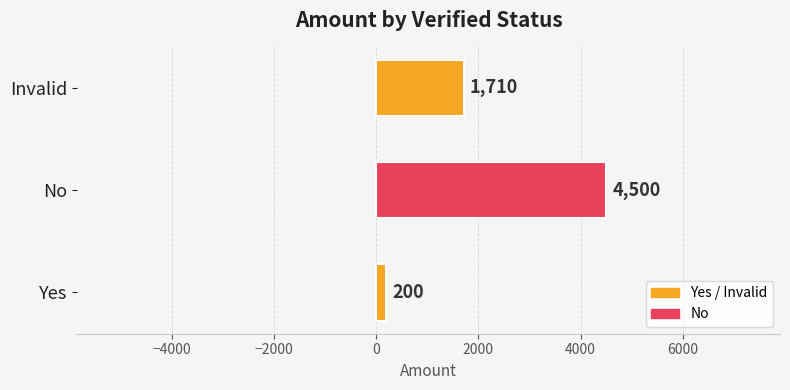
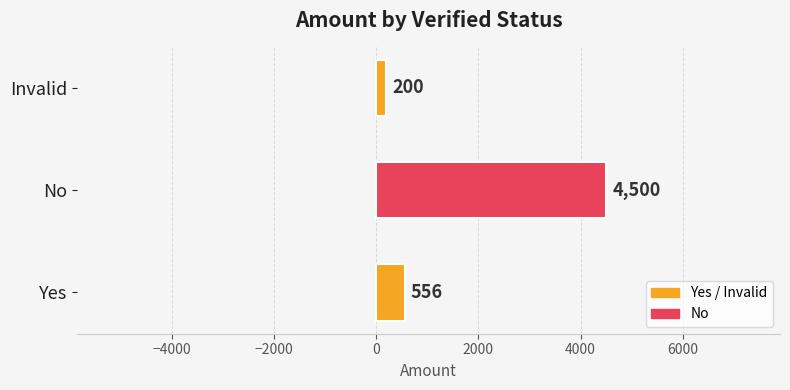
  {
-   "Invalid": "1,710",
+   "Invalid": "200",
    "No": "4,500",
-   "Yes": "200"
+   "Yes": "556"
  }
